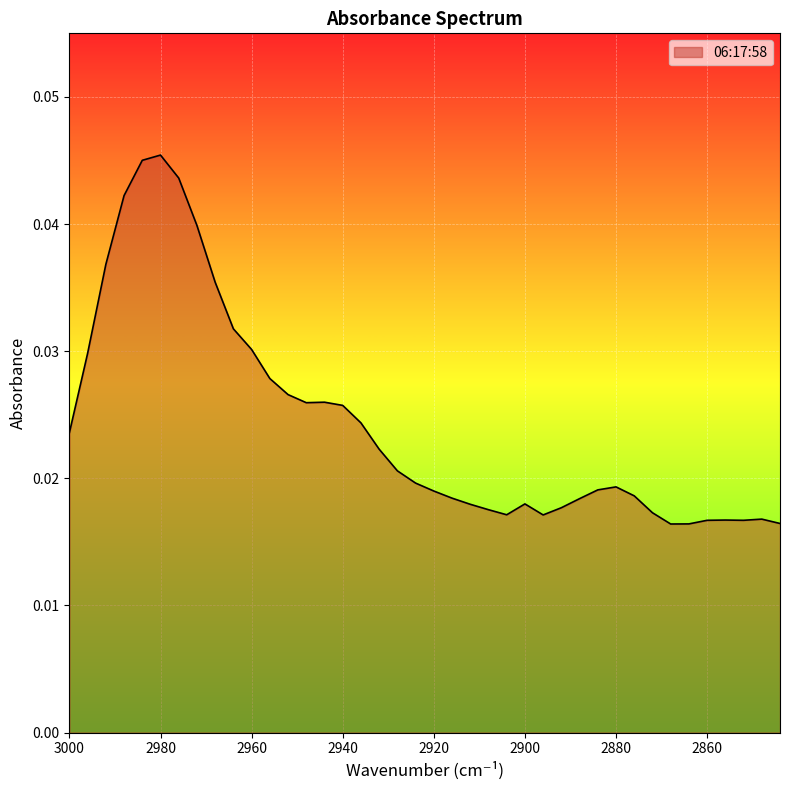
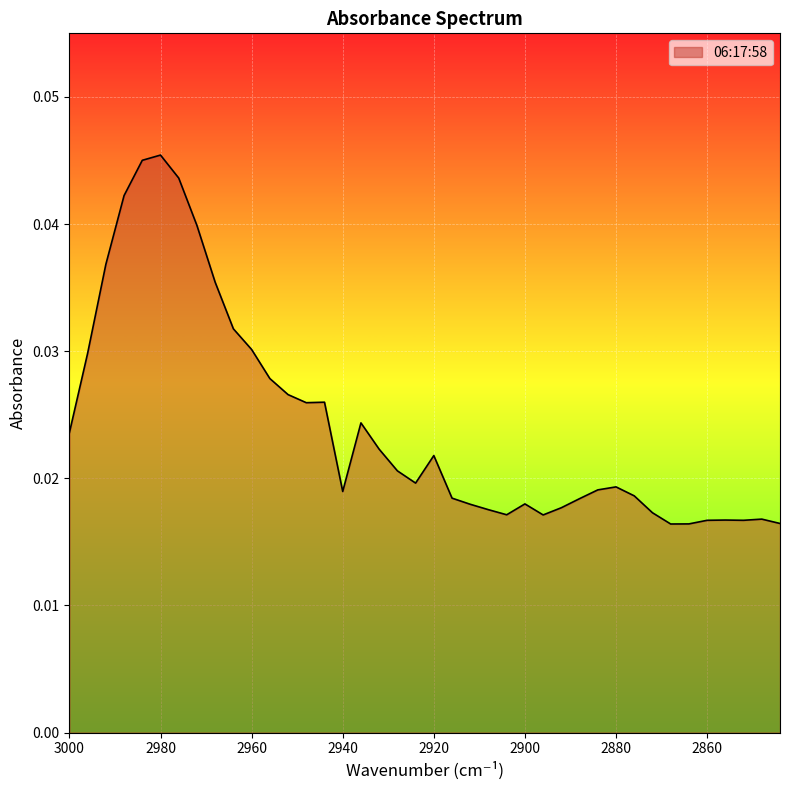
  {
    "3000": 0.0236,
    "2980": 0.0454,
    "2960": 0.0301,
-   "2940": 0.0257,
-   "2920": 0.0190,
+   "2940": 0.0190,
+   "2920": 0.0218,
    "2900": 0.0180,
    "2880": 0.0193,
    "2860": 0.0167
  }
